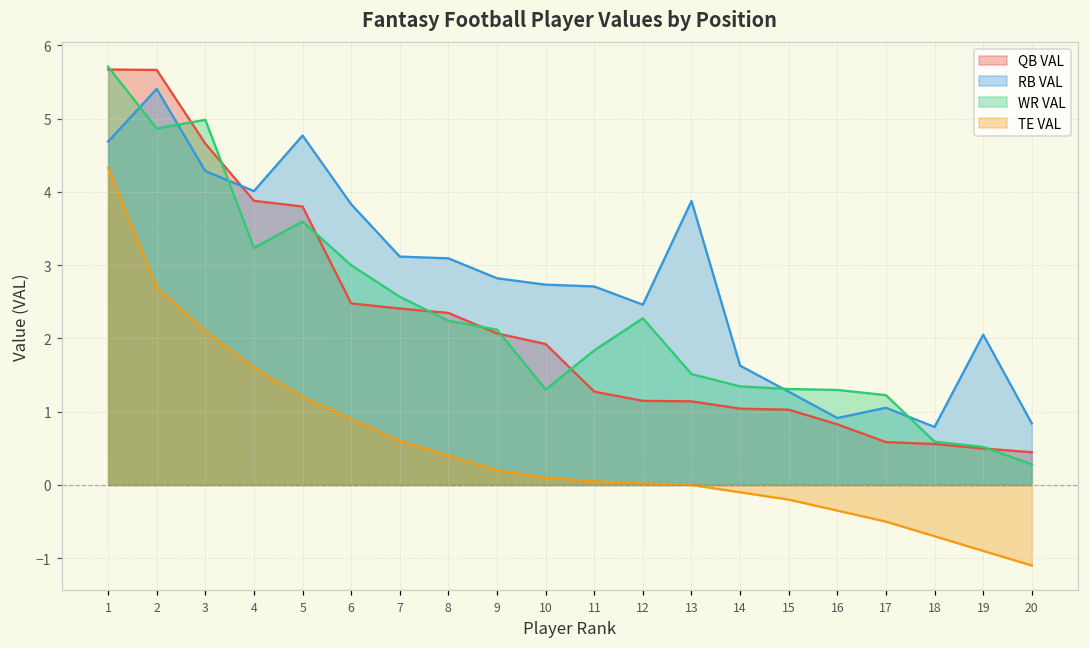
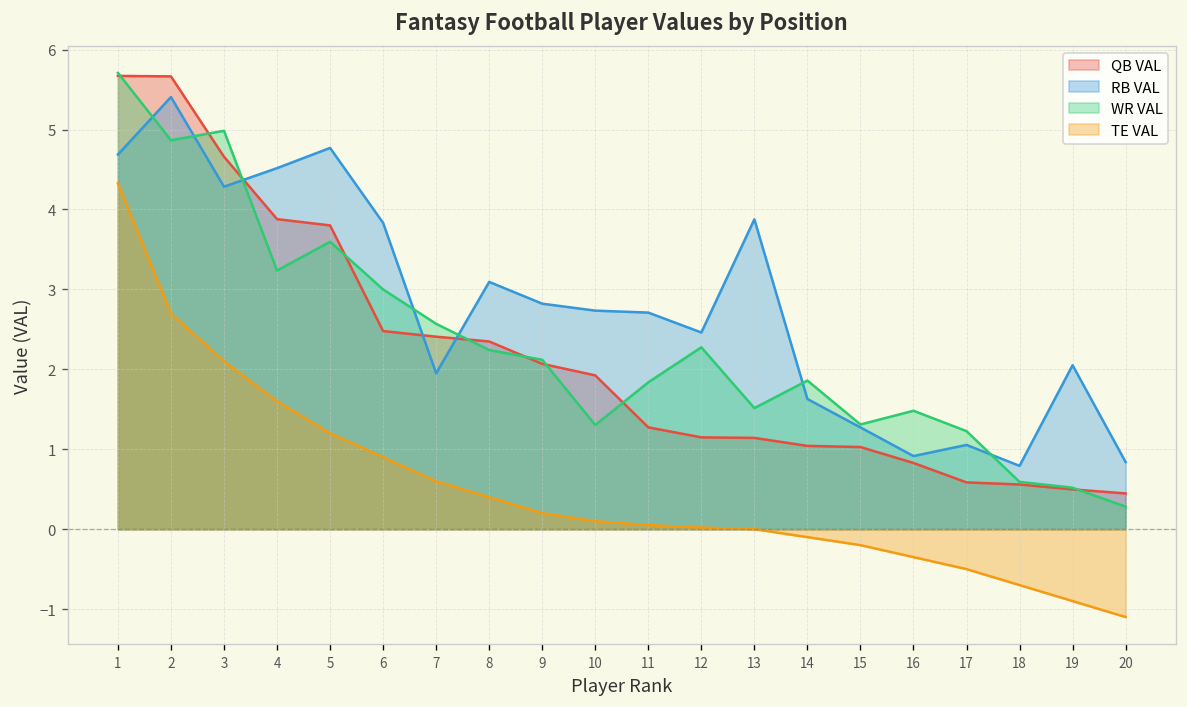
  {
    "RB VAL": {
      "1": 4.7,
      "2": 5.4,
      "3": 4.3,
-     "4": 4.0,
+     "4": 4.5,
      "5": 4.8,
      "6": 3.8,
-     "7": 3.1,
+     "7": 2.0,
      "8": 3.1,
      "9": 2.8,
      "10": 2.7,
      "11": 2.7,
      "12": 2.5,
      "13": 3.9,
      "14": 1.6,
      "16": 0.9,
      "17": 1.1,
      "18": 0.8,
      "19": 2.1,
      "20": 0.8
    },
    "WR VAL": {
      "2": 4.9,
      "3": 5.0,
      "4": 3.2,
      "5": 3.6,
      "6": 3.0,
      "7": 2.6,
      "8": 2.2,
      "9": 2.1,
      "10": 1.3,
      "11": 1.8,
      "12": 2.3,
      "13": 1.5,
-     "14": 1.3,
-     "16": 1.3,
+     "14": 1.9,
+     "16": 1.5,
      "17": 1.2,
      "20": 0.3
    }
  }
